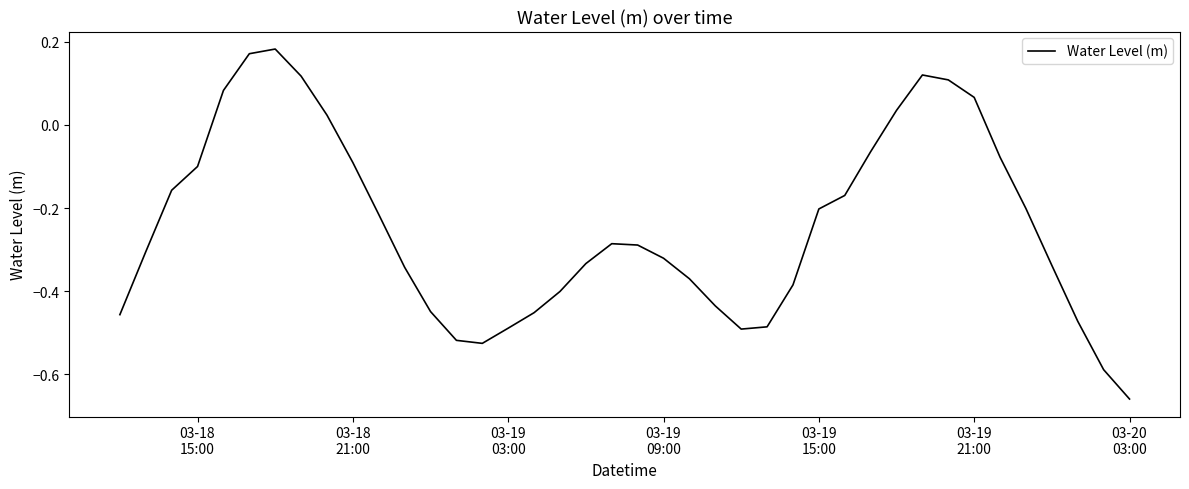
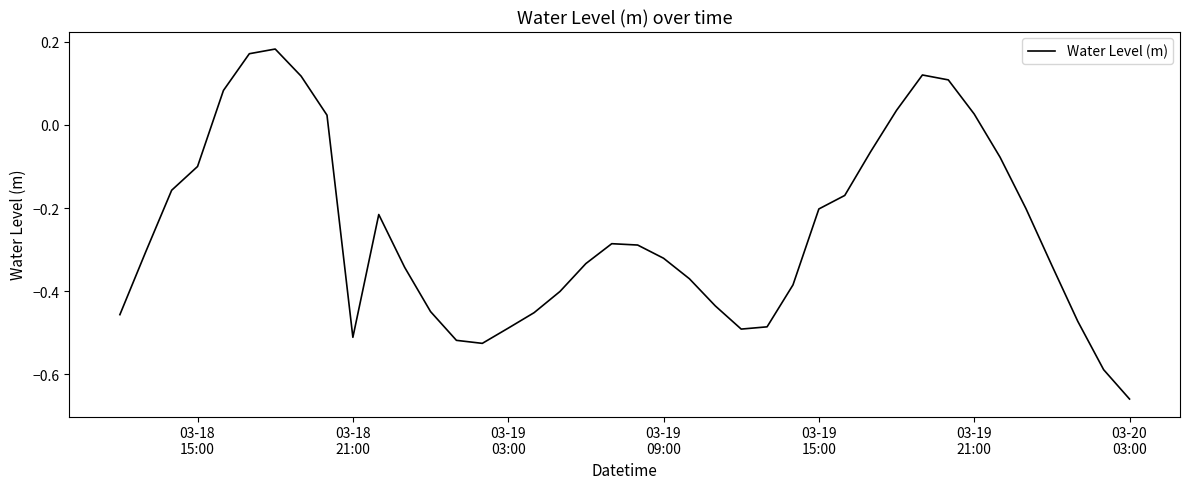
  {
    "03-18 15:00": -0.10,
-   "03-18 21:00": -0.09,
+   "03-18 21:00": -0.51,
    "03-19 03:00": -0.49,
    "03-19 09:00": -0.32,
    "03-19 15:00": -0.20,
-   "03-19 21:00": 0.07,
+   "03-19 21:00": 0.03,
    "03-20 03:00": -0.66
  }
